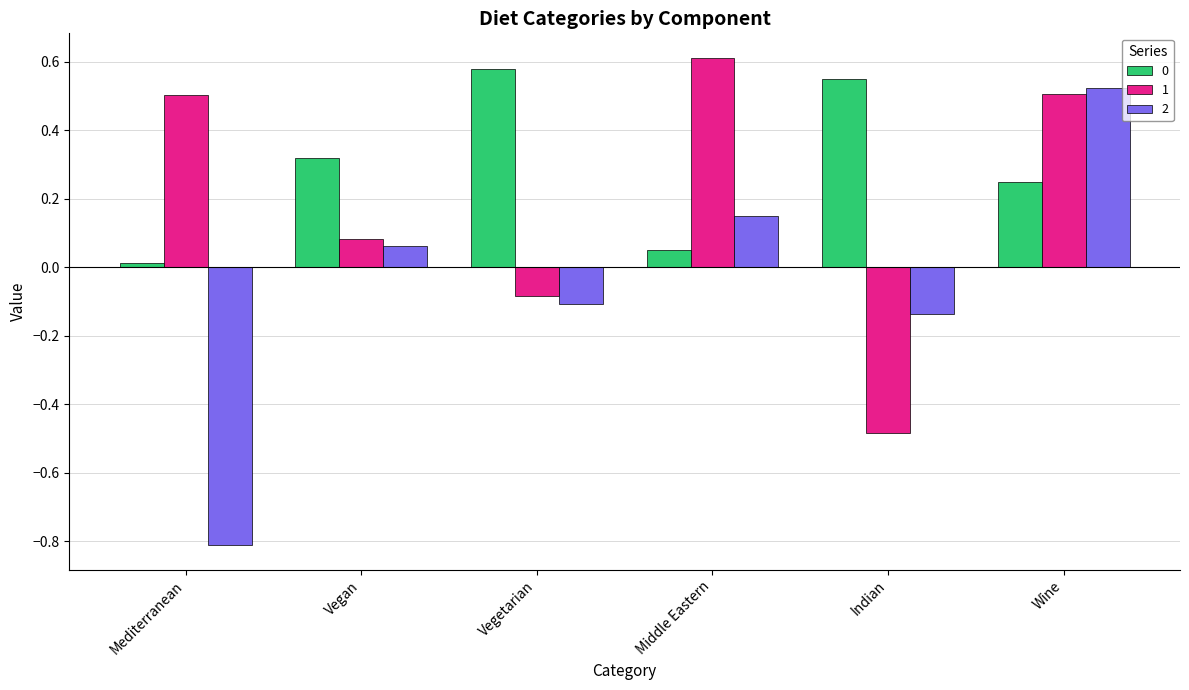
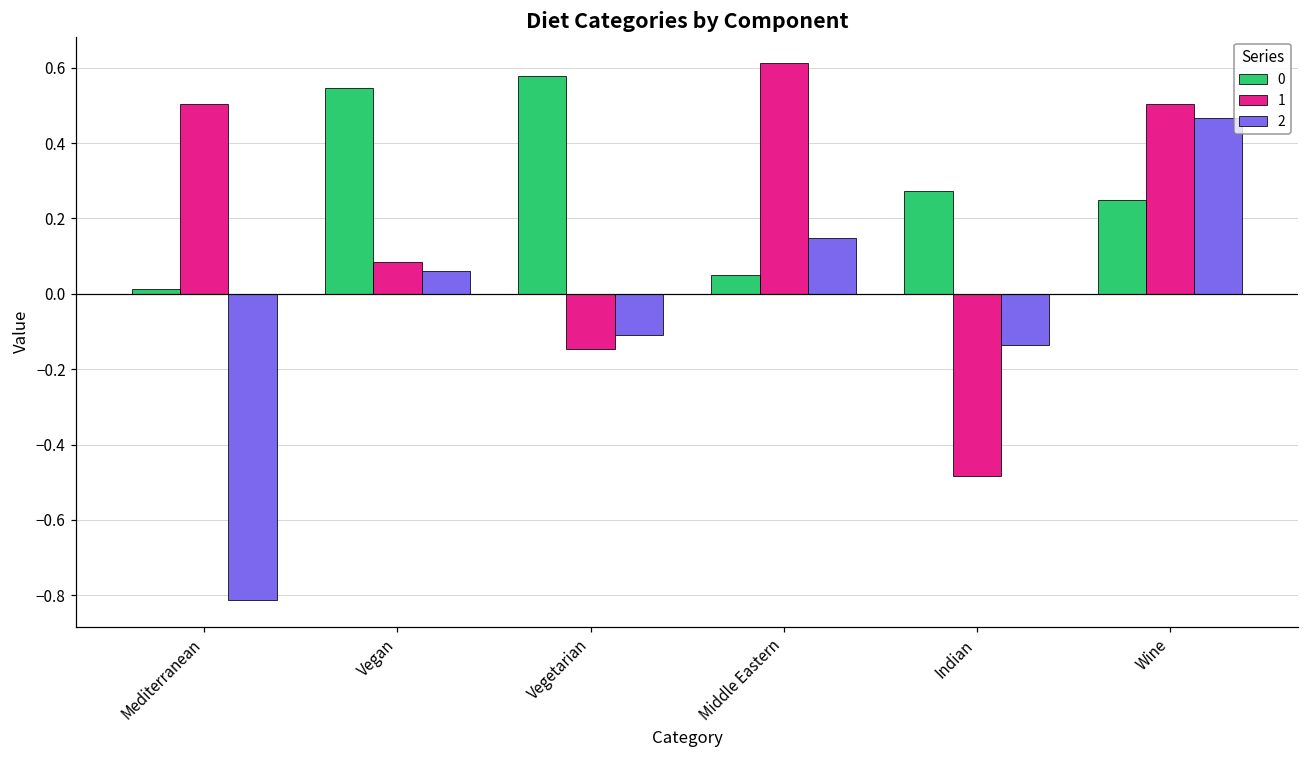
  {
    "0": {
      "Mediterranean": 0.01,
-     "Vegan": 0.32,
+     "Vegan": 0.55,
      "Vegetarian": 0.58,
      "Middle Eastern": 0.05,
-     "Indian": 0.55,
+     "Indian": 0.27,
      "Wine": 0.25
    },
    "1": {
      "Mediterranean": 0.50,
      "Vegan": 0.08,
-     "Vegetarian": -0.08,
+     "Vegetarian": -0.15,
      "Middle Eastern": 0.61,
      "Indian": -0.48,
      "Wine": 0.50
    },
    "2": {
      "Mediterranean": -0.81,
      "Vegan": 0.06,
      "Vegetarian": -0.11,
      "Middle Eastern": 0.15,
      "Indian": -0.14,
-     "Wine": 0.52
+     "Wine": 0.47
    }
  }
